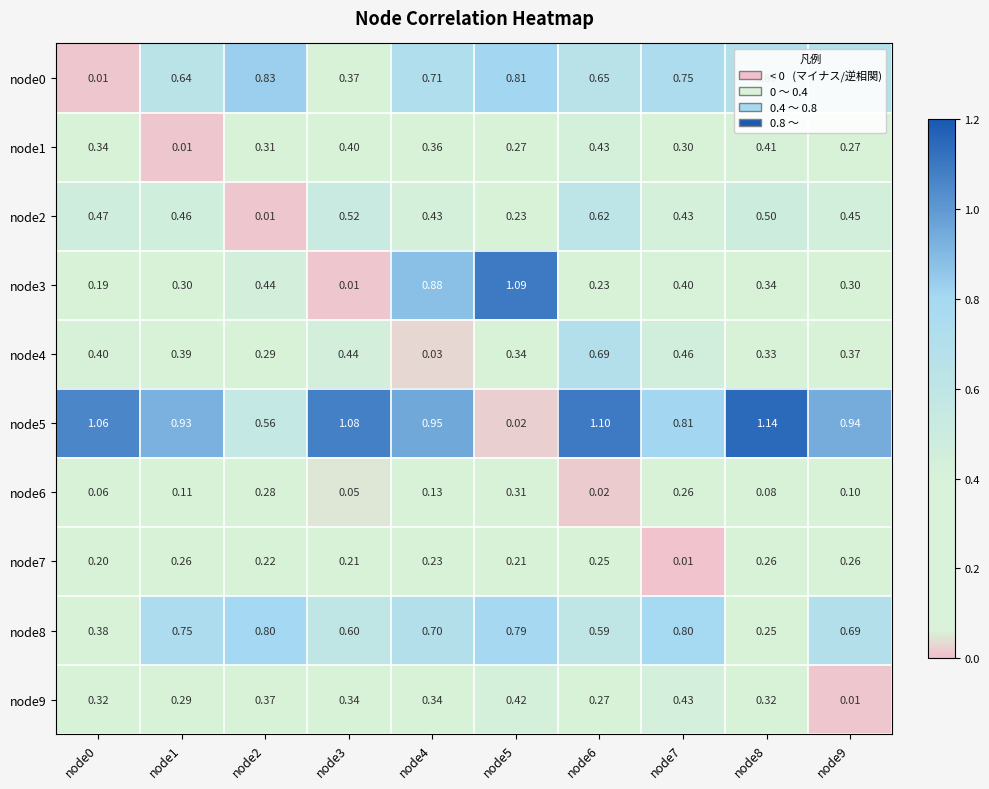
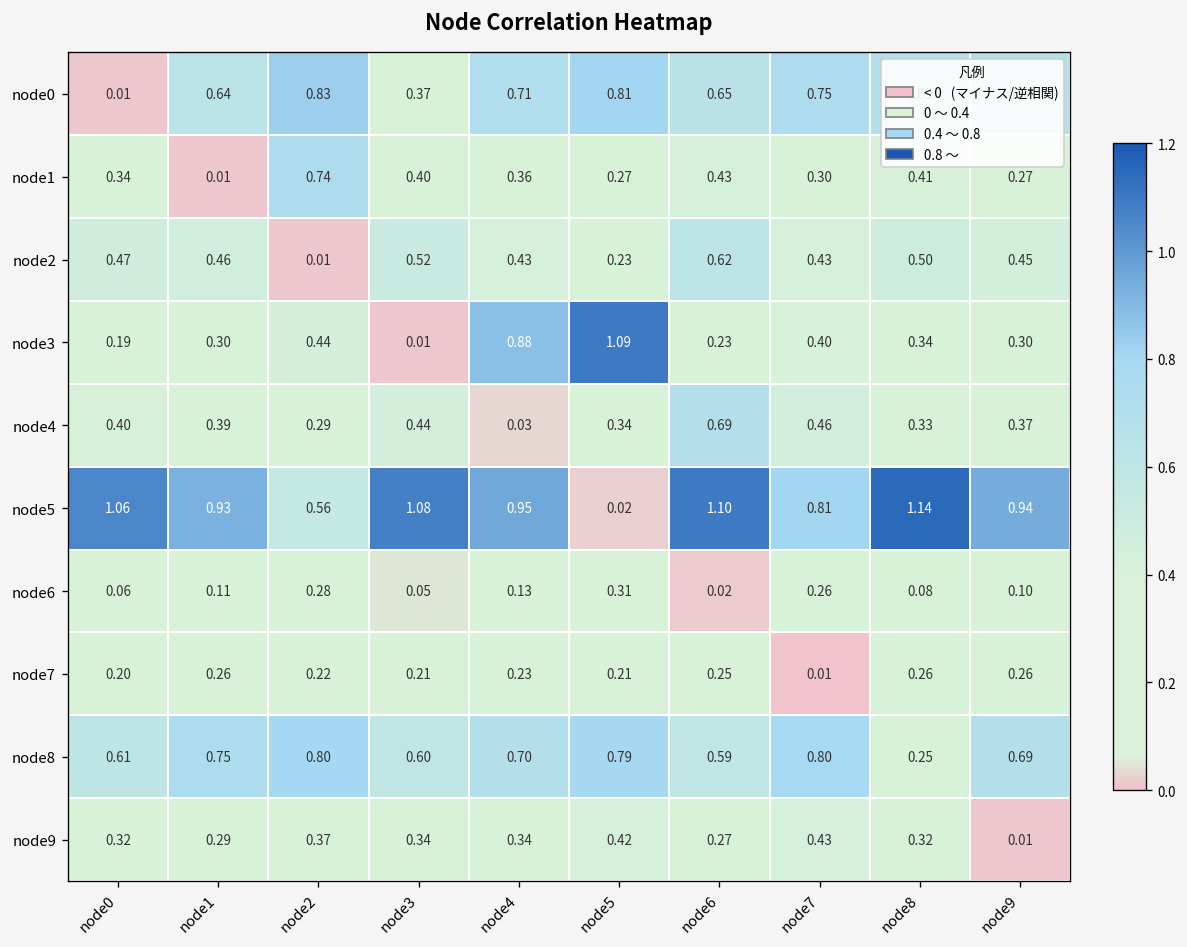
  {
    "node0": {
      "node0": 0.01,
      "node1": 0.64,
      "node2": 0.83,
      "node3": 0.37,
      "node4": 0.71,
      "node5": 0.81,
      "node6": 0.65,
      "node7": 0.75
    },
    "node1": {
      "node0": 0.34,
      "node1": 0.01,
-     "node2": 0.31,
+     "node2": 0.74,
      "node3": 0.40,
      "node4": 0.36,
      "node5": 0.27,
      "node6": 0.43,
      "node7": 0.30,
      "node8": 0.41,
      "node9": 0.27
    },
    "node2": {
      "node0": 0.47,
      "node1": 0.46,
      "node2": 0.01,
      "node3": 0.52,
      "node4": 0.43,
      "node5": 0.23,
      "node6": 0.62,
      "node7": 0.43,
      "node8": 0.50,
      "node9": 0.45
    },
    "node3": {
      "node0": 0.19,
      "node1": 0.30,
      "node2": 0.44,
      "node3": 0.01,
      "node4": 0.88,
      "node5": 1.09,
      "node6": 0.23,
      "node7": 0.40,
      "node8": 0.34,
      "node9": 0.30
    },
    "node4": {
      "node0": 0.40,
      "node1": 0.39,
      "node2": 0.29,
      "node3": 0.44,
      "node4": 0.03,
      "node5": 0.34,
      "node6": 0.69,
      "node7": 0.46,
      "node8": 0.33,
      "node9": 0.37
    },
    "node5": {
      "node0": 1.06,
      "node1": 0.93,
      "node2": 0.56,
      "node3": 1.08,
      "node4": 0.95,
      "node5": 0.02,
      "node6": 1.10,
      "node7": 0.81,
      "node8": 1.14,
      "node9": 0.94
    },
    "node6": {
      "node0": 0.06,
      "node1": 0.11,
      "node2": 0.28,
      "node3": 0.05,
      "node4": 0.13,
      "node5": 0.31,
      "node6": 0.02,
      "node7": 0.26,
      "node8": 0.08,
      "node9": 0.10
    },
    "node7": {
      "node0": 0.20,
      "node1": 0.26,
      "node2": 0.22,
      "node3": 0.21,
      "node4": 0.23,
      "node5": 0.21,
      "node6": 0.25,
      "node7": 0.01,
      "node8": 0.26,
      "node9": 0.26
    },
    "node8": {
-     "node0": 0.38,
+     "node0": 0.61,
      "node1": 0.75,
      "node2": 0.80,
      "node3": 0.60,
      "node4": 0.70,
      "node5": 0.79,
      "node6": 0.59,
      "node7": 0.80,
      "node8": 0.25,
      "node9": 0.69
    },
    "node9": {
      "node0": 0.32,
      "node1": 0.29,
      "node2": 0.37,
      "node3": 0.34,
      "node4": 0.34,
      "node5": 0.42,
      "node6": 0.27,
      "node7": 0.43,
      "node8": 0.32,
      "node9": 0.01
    }
  }
